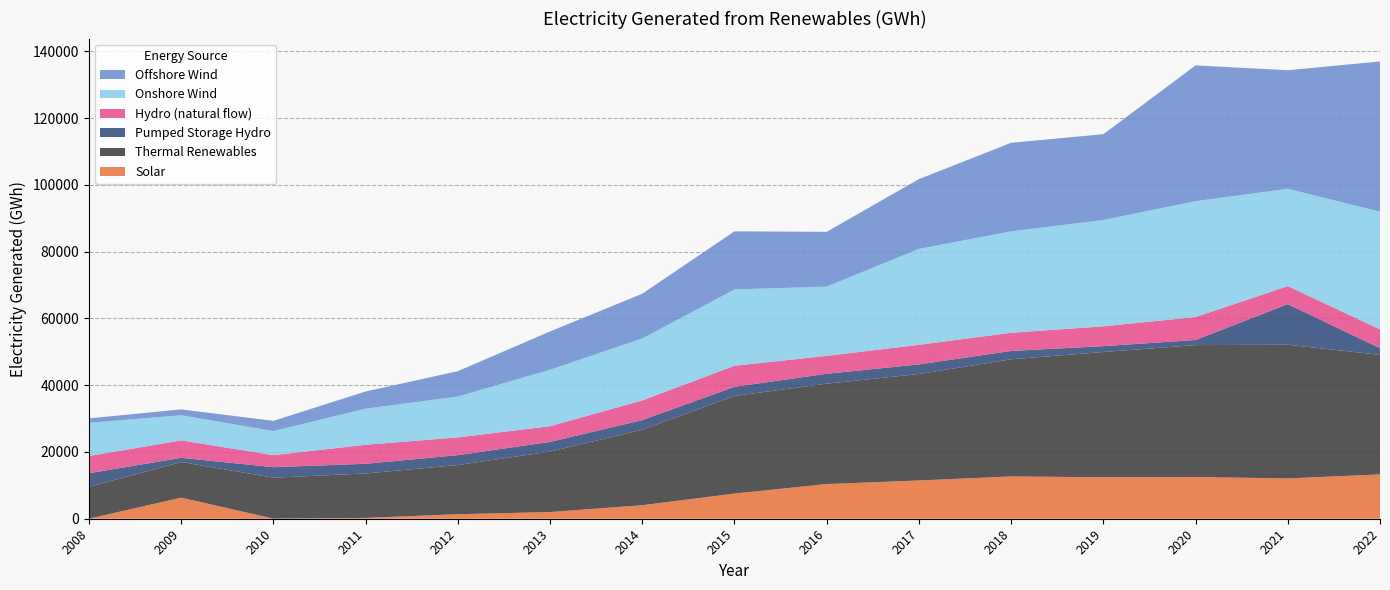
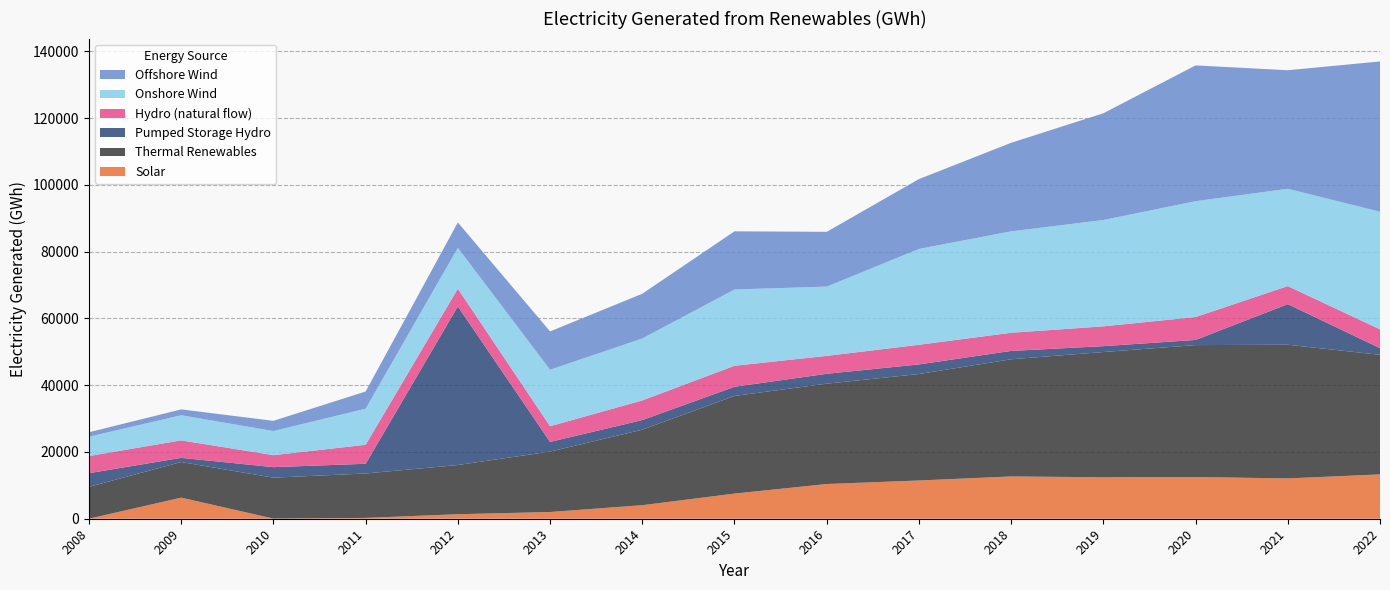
  {
    "Solar": {
      "2009": 6000,
      "2012": 1000,
      "2013": 2000,
      "2014": 4000,
      "2015": 8000,
      "2016": 10000,
      "2017": 11000,
      "2018": 13000,
      "2019": 12000,
      "2020": 13000,
      "2021": 12000,
      "2022": 13000
    },
    "Thermal Renewables": {
      "2008": 10000,
      "2009": 11000,
      "2010": 12000,
      "2011": 13000,
      "2012": 15000,
      "2013": 18000,
      "2014": 23000,
      "2015": 29000,
      "2016": 30000,
      "2017": 32000,
      "2018": 35000,
      "2019": 38000,
      "2020": 40000,
      "2021": 40000,
      "2022": 36000
    },
    "Pumped Storage Hydro": {
      "2008": 4000,
      "2009": 1000,
      "2010": 3000,
      "2011": 3000,
-     "2012": 3000,
+     "2012": 48000,
      "2013": 3000,
      "2014": 3000,
      "2015": 3000,
      "2016": 3000,
      "2017": 3000,
      "2018": 2000,
      "2019": 2000,
      "2020": 2000,
      "2021": 12000,
      "2022": 2000
    },
    "Hydro (natural flow)": {
      "2008": 5000,
      "2009": 5000,
      "2010": 4000,
      "2011": 6000,
      "2012": 5000,
      "2013": 5000,
      "2014": 6000,
      "2015": 6000,
      "2016": 5000,
      "2017": 6000,
      "2018": 5000,
      "2019": 6000,
      "2020": 7000,
      "2021": 5000,
      "2022": 6000
    },
    "Onshore Wind": {
-     "2008": 10000,
+     "2008": 6000,
      "2009": 8000,
      "2010": 7000,
      "2011": 11000,
      "2012": 12000,
      "2013": 17000,
      "2014": 19000,
      "2015": 23000,
      "2016": 21000,
      "2017": 29000,
      "2018": 30000,
      "2019": 32000,
      "2020": 35000,
      "2021": 29000,
      "2022": 35000
    },
    "Offshore Wind": {
      "2008": 1000,
      "2009": 2000,
      "2010": 3000,
      "2011": 5000,
      "2012": 8000,
      "2013": 11000,
      "2014": 13000,
      "2015": 17000,
      "2016": 16000,
      "2017": 21000,
      "2018": 27000,
-     "2019": 26000,
+     "2019": 32000,
      "2020": 41000,
      "2021": 36000,
      "2022": 45000
    }
  }
